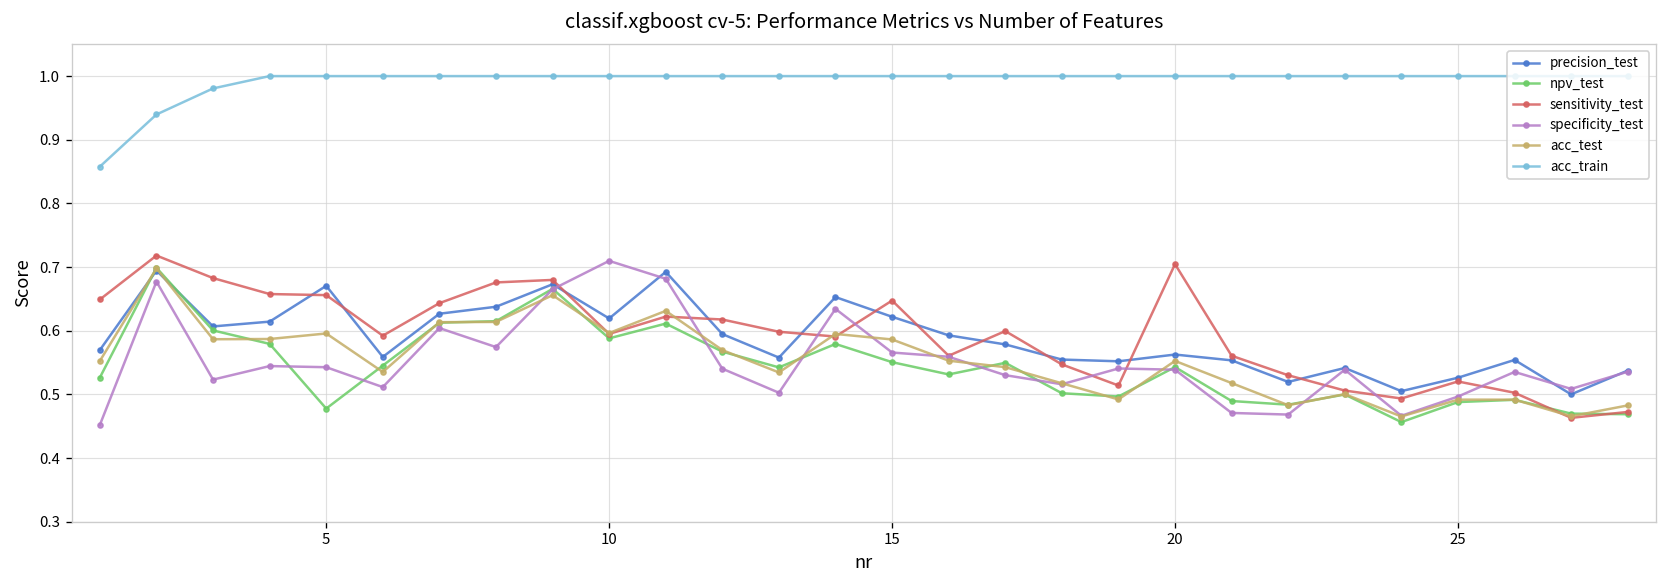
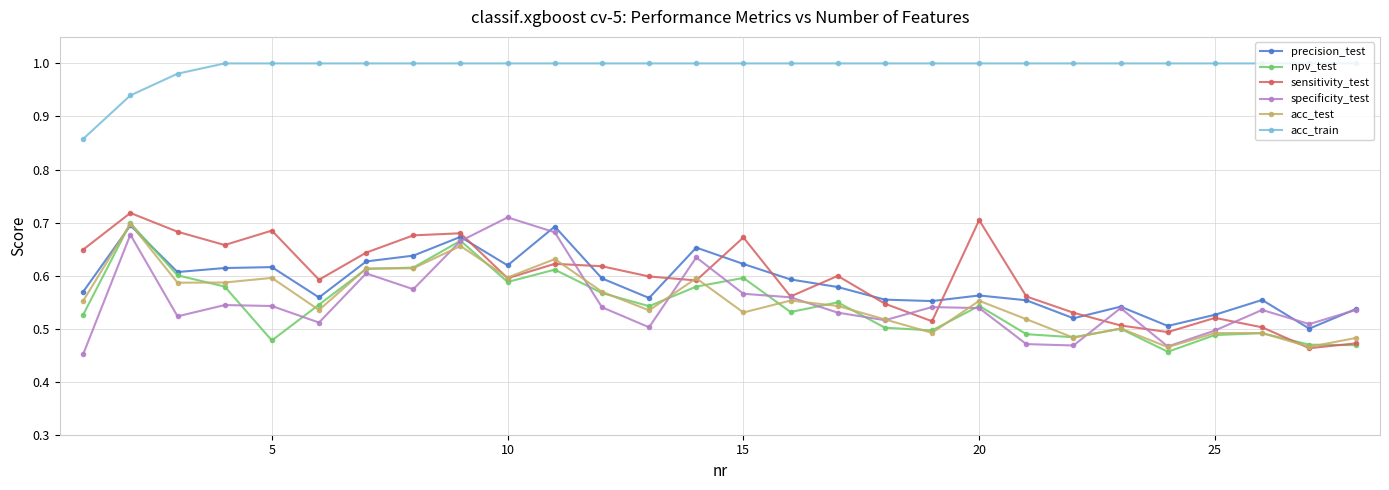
  {
    "precision_test": {
-     "5": 0.67,
+     "5": 0.62,
      "10": 0.62,
      "15": 0.62,
      "20": 0.56,
      "25": 0.53
    },
    "npv_test": {
      "5": 0.48,
      "10": 0.59,
-     "15": 0.55
+     "15": 0.60
    },
    "sensitivity_test": {
-     "5": 0.66,
-     "15": 0.65,
+     "5": 0.68,
+     "15": 0.67,
      "20": 0.70,
      "25": 0.52
    },
    "specificity_test": {
      "5": 0.54,
      "10": 0.71,
      "15": 0.57,
      "25": 0.50
    },
    "acc_test": {
      "5": 0.60,
-     "15": 0.59,
+     "15": 0.53,
      "20": 0.55
    },
    "acc_train": {
      "5": 1.00,
      "10": 1.00,
      "15": 1.00,
      "20": 1.00,
      "25": 1.00
    }
  }
